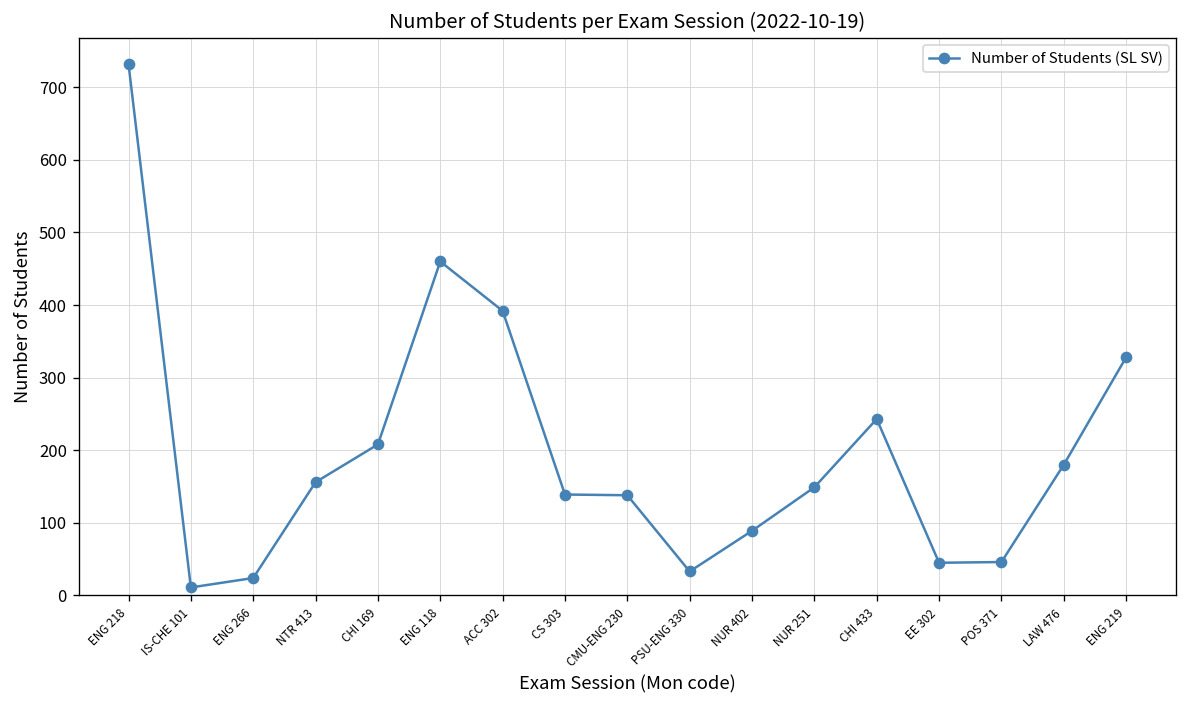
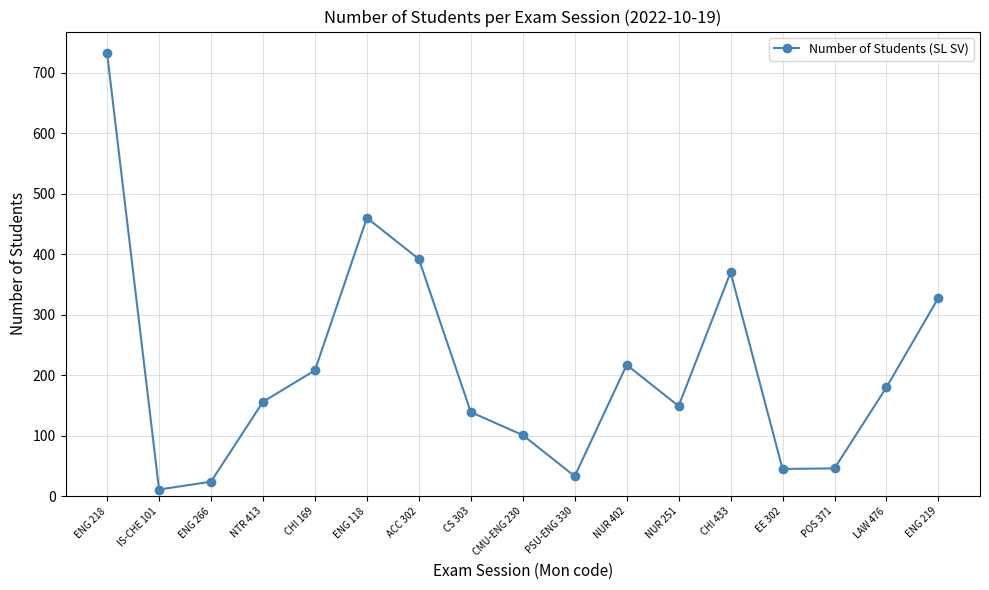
  {
    "ENG 218": 730,
    "IS-CHE 101": 10,
    "ENG 266": 20,
    "NTR 413": 160,
    "CHI 169": 210,
    "ENG 118": 460,
    "ACC 302": 390,
    "CS 303": 140,
-   "CMU-ENG 230": 140,
+   "CMU-ENG 230": 100,
    "PSU-ENG 330": 30,
-   "NUR 402": 90,
+   "NUR 402": 220,
    "NUR 251": 150,
-   "CHI 433": 240,
+   "CHI 433": 370,
    "EE 302": 50,
    "POS 371": 50,
    "LAW 476": 180,
    "ENG 219": 330
  }
